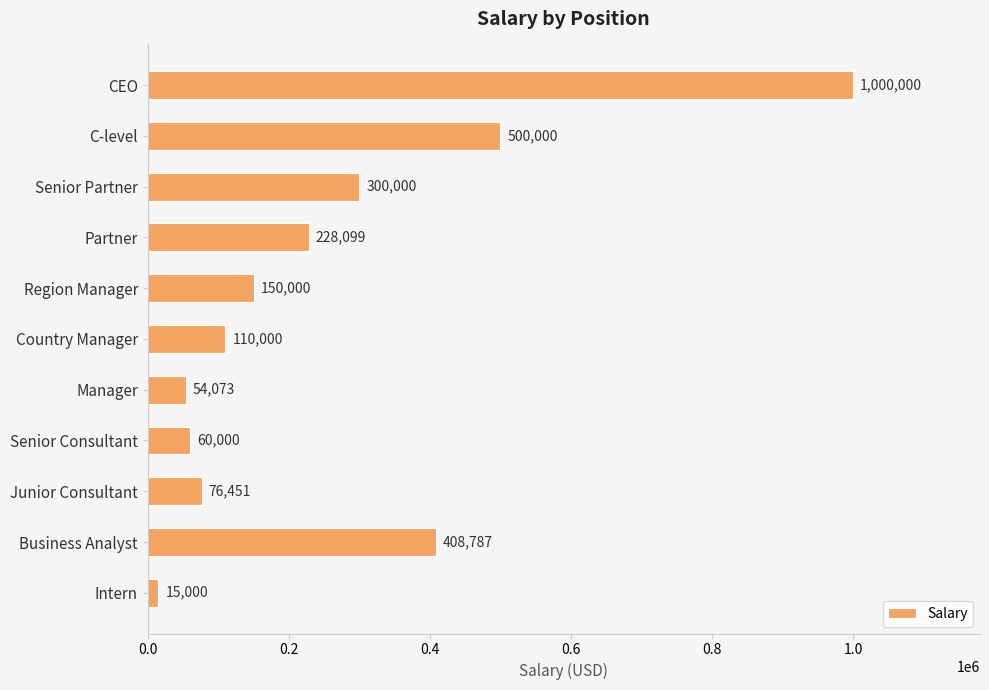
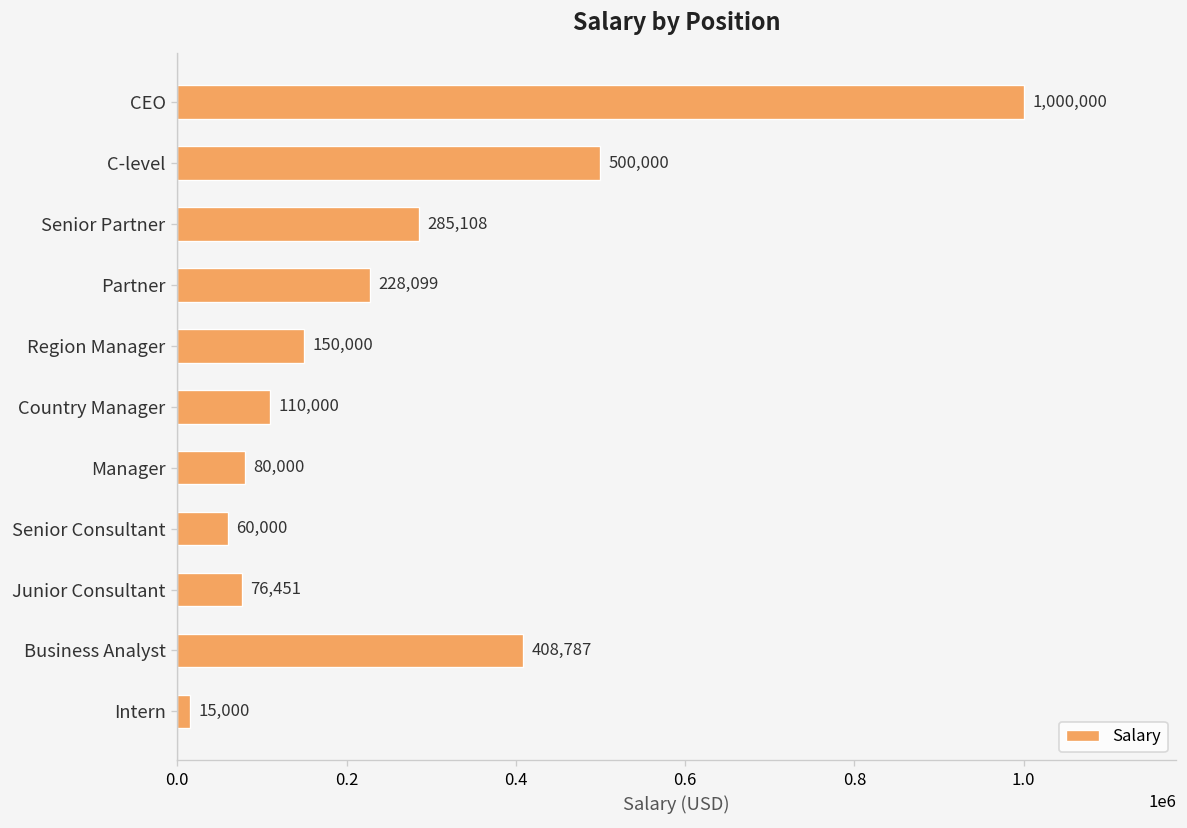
  {
    "CEO": "1,000,000",
    "C-level": "500,000",
-   "Senior Partner": "300,000",
+   "Senior Partner": "285,108",
    "Partner": "228,099",
    "Region Manager": "150,000",
    "Country Manager": "110,000",
-   "Manager": "54,073",
+   "Manager": "80,000",
    "Senior Consultant": "60,000",
    "Junior Consultant": "76,451",
    "Business Analyst": "408,787",
    "Intern": "15,000"
  }
